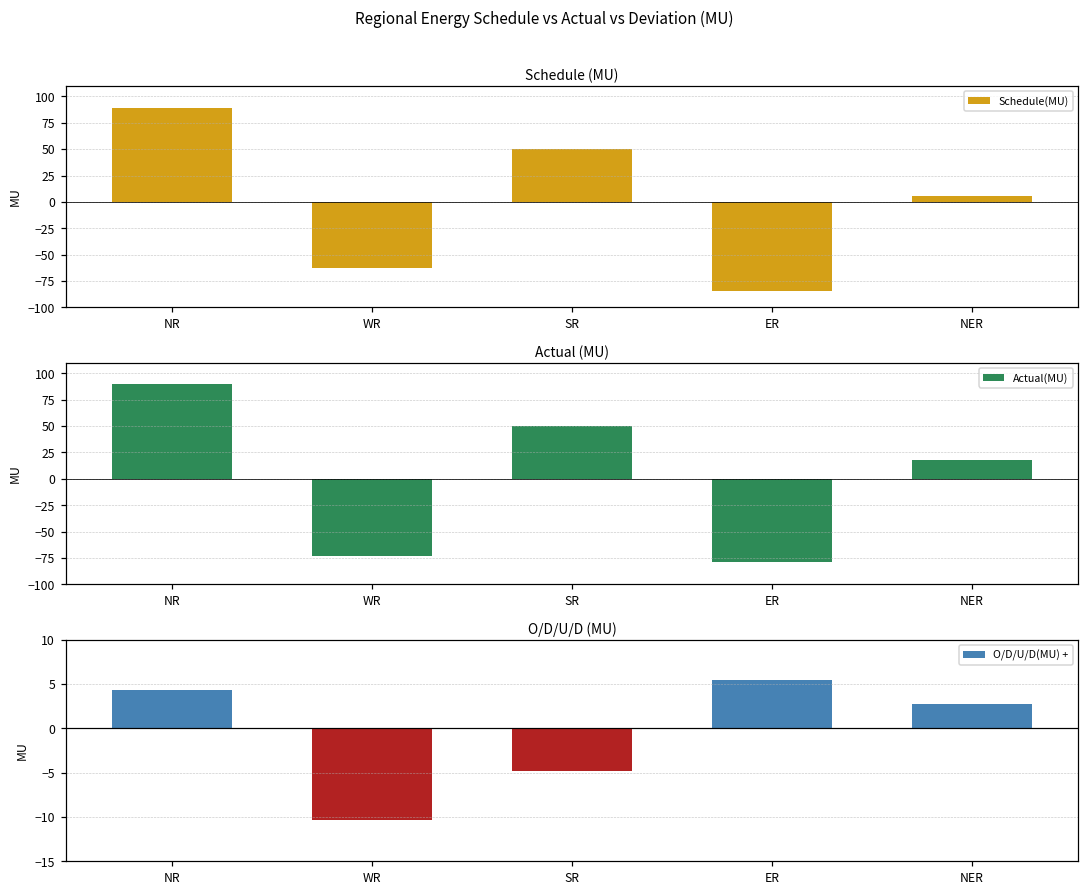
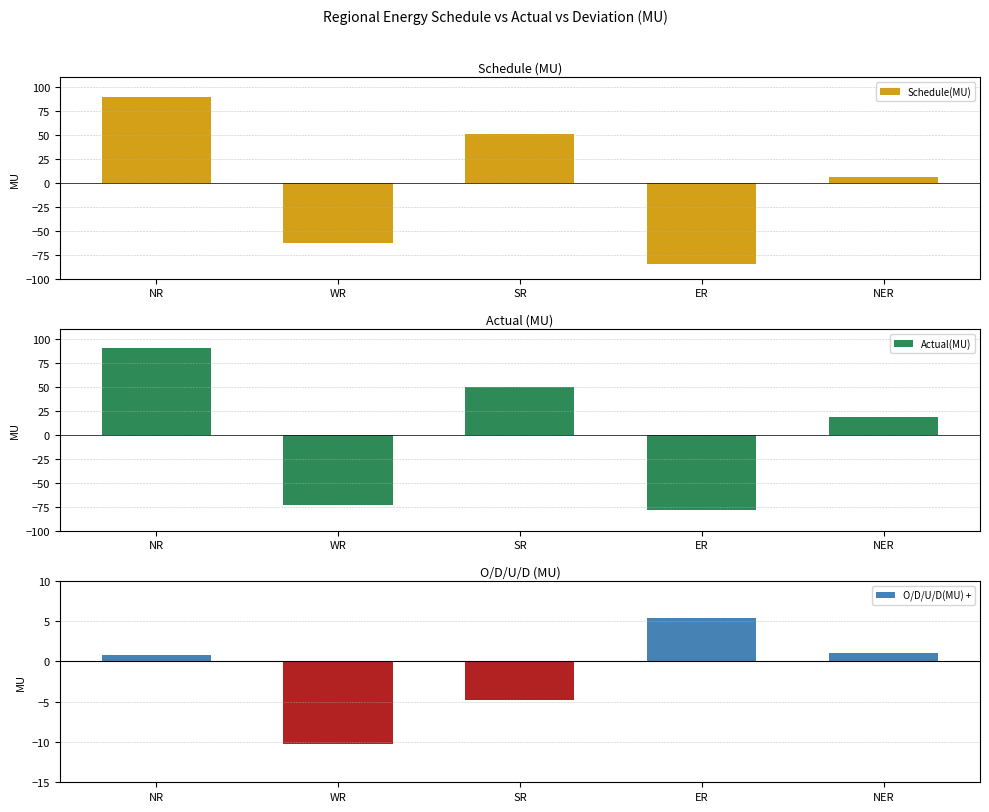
  {
    "Schedule (MU)": {
      "NR": 90,
      "WR": -60,
      "SR": 50,
      "ER": -80,
      "NER": 10
    },
    "Actual (MU)": {
      "NR": 90,
      "WR": -70,
      "SR": 50,
      "ER": -80,
      "NER": 20
    },
    "O/D/U/D (MU)": {
-     "NR": 4,
+     "NR": 1,
      "WR": -10,
      "SR": -5,
      "ER": 5,
-     "NER": 3
+     "NER": 1
    }
  }
